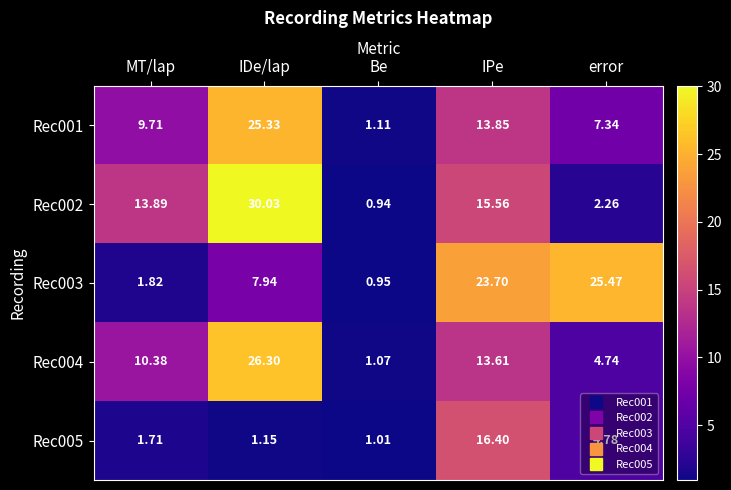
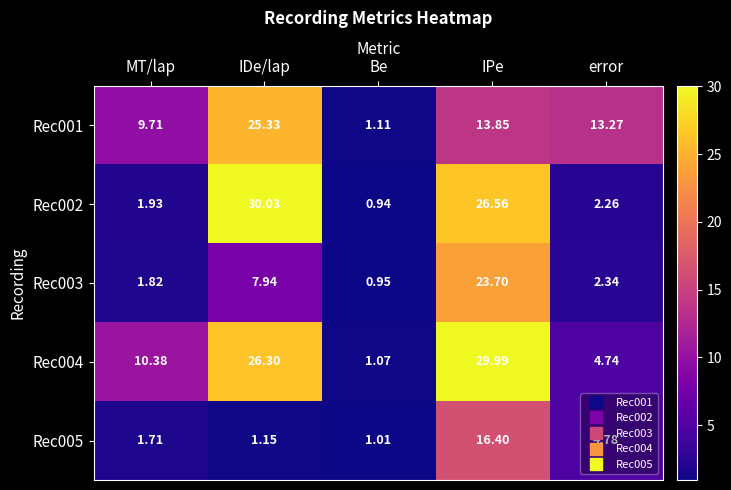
  {
    "Rec001": {
      "MT/lap": 9.71,
      "IDe/lap": 25.33,
      "Be": 1.11,
      "IPe": 13.85,
-     "error": 7.34
+     "error": 13.27
    },
    "Rec002": {
-     "MT/lap": 13.89,
+     "MT/lap": 1.93,
      "IDe/lap": 30.03,
      "Be": 0.94,
-     "IPe": 15.56,
+     "IPe": 26.56,
      "error": 2.26
    },
    "Rec003": {
      "MT/lap": 1.82,
      "IDe/lap": 7.94,
      "Be": 0.95,
      "IPe": 23.70,
-     "error": 25.47
+     "error": 2.34
    },
    "Rec004": {
      "MT/lap": 10.38,
      "IDe/lap": 26.30,
      "Be": 1.07,
-     "IPe": 13.61,
+     "IPe": 29.99,
      "error": 4.74
    },
    "Rec005": {
      "MT/lap": 1.71,
      "IDe/lap": 1.15,
      "Be": 1.01,
      "IPe": 16.40
    }
  }
